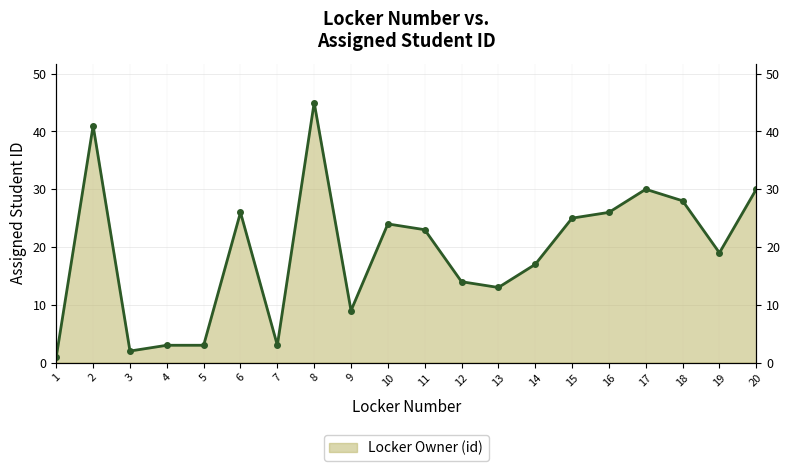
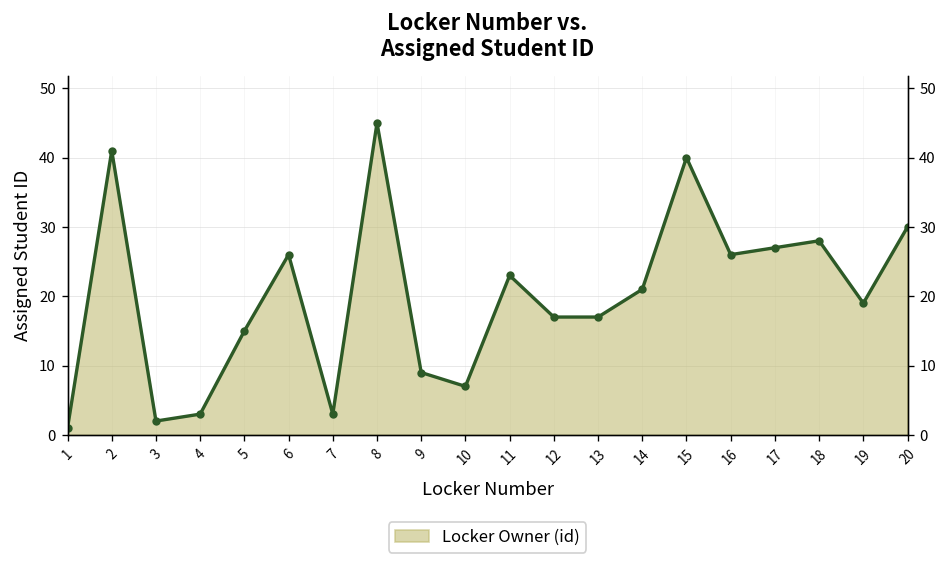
  {
    "1": 1,
    "2": 41,
    "3": 2,
    "4": 3,
-   "5": 3,
+   "5": 15,
    "6": 26,
    "7": 3,
    "8": 45,
    "9": 9,
-   "10": 24,
+   "10": 7,
    "11": 23,
-   "12": 14,
-   "13": 13,
-   "14": 17,
-   "15": 25,
+   "12": 17,
+   "13": 17,
+   "14": 21,
+   "15": 40,
    "16": 26,
-   "17": 30,
+   "17": 27,
    "18": 28,
    "19": 19,
    "20": 30
  }
